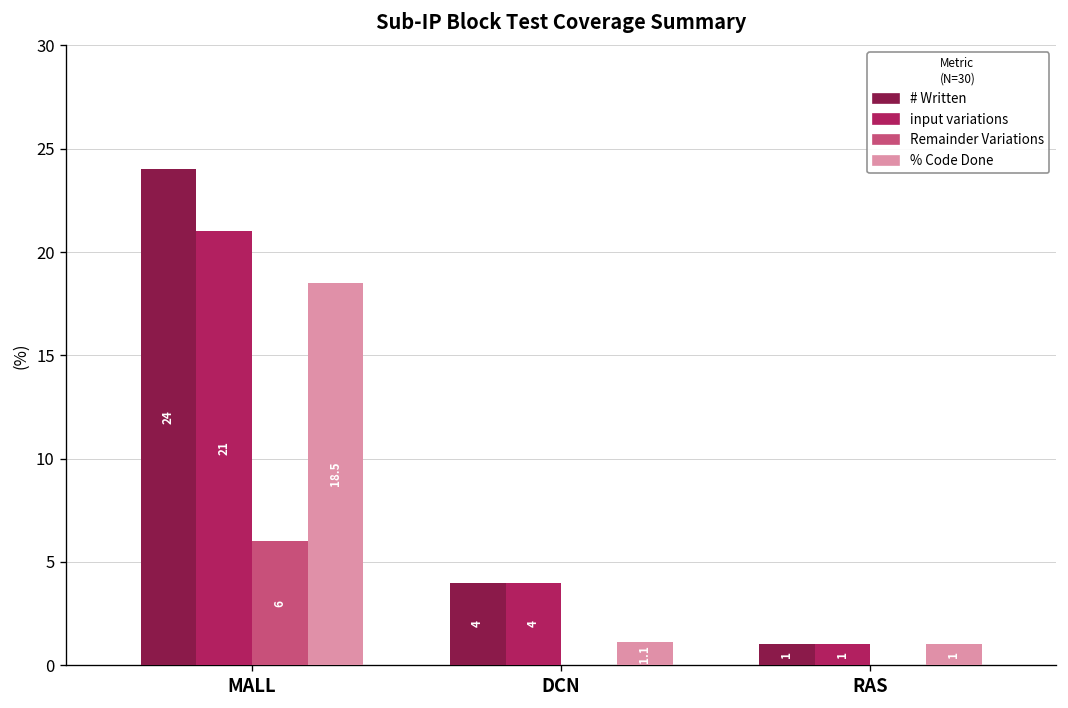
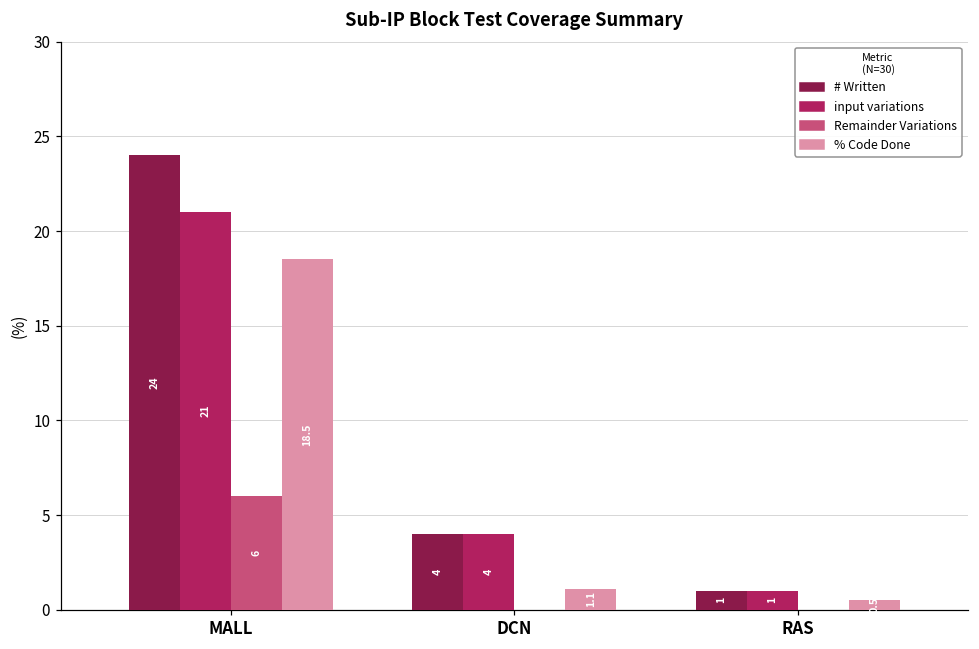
  {
    "% Code Done": {
-     "RAS": 1.0
+     "RAS": 0.5
    }
  }
